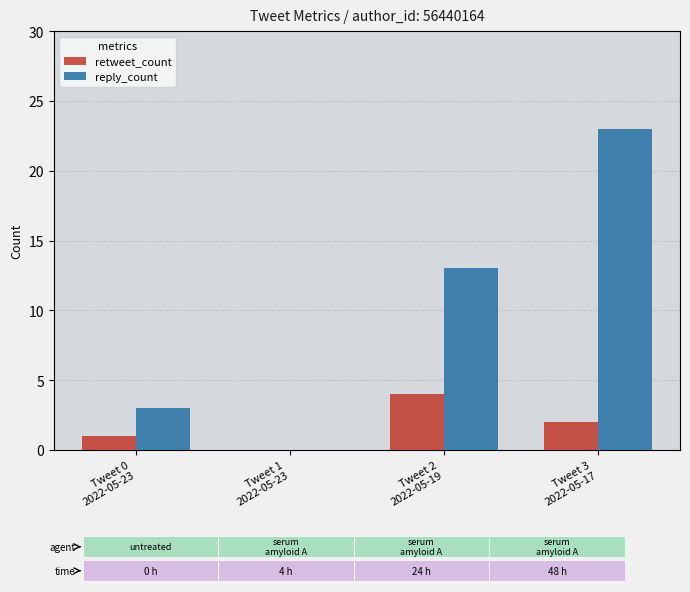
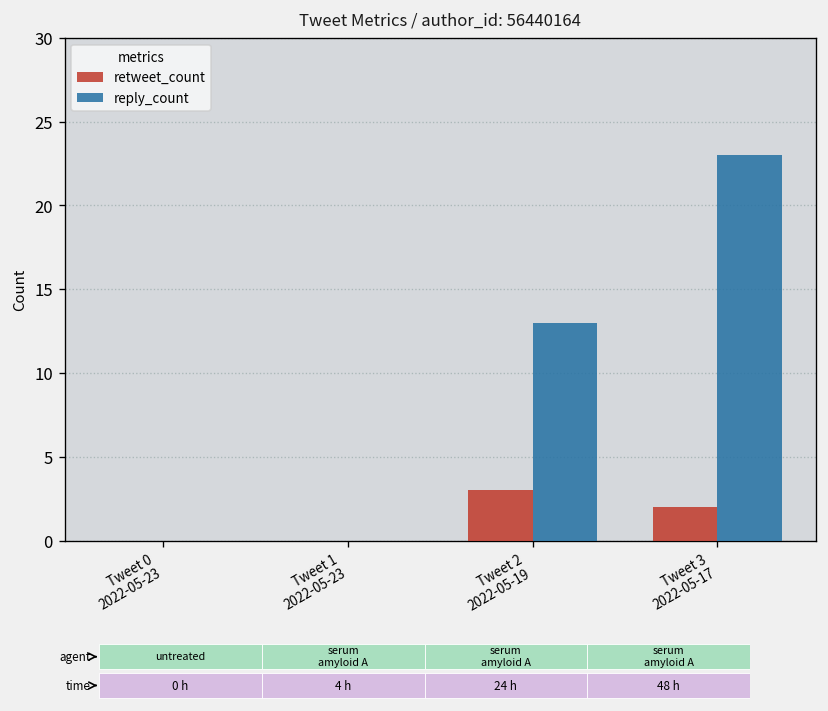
  {
    "retweet_count": {
-     "Tweet 0 2022-05-23": 1,
+     "Tweet 0 2022-05-23": 0,
      "Tweet 1 2022-05-23": 0,
-     "Tweet 2 2022-05-19": 4,
+     "Tweet 2 2022-05-19": 3,
      "Tweet 3 2022-05-17": 2
    },
    "reply_count": {
-     "Tweet 0 2022-05-23": 3,
+     "Tweet 0 2022-05-23": 0,
      "Tweet 1 2022-05-23": 0,
      "Tweet 2 2022-05-19": 13,
      "Tweet 3 2022-05-17": 23
    }
  }
